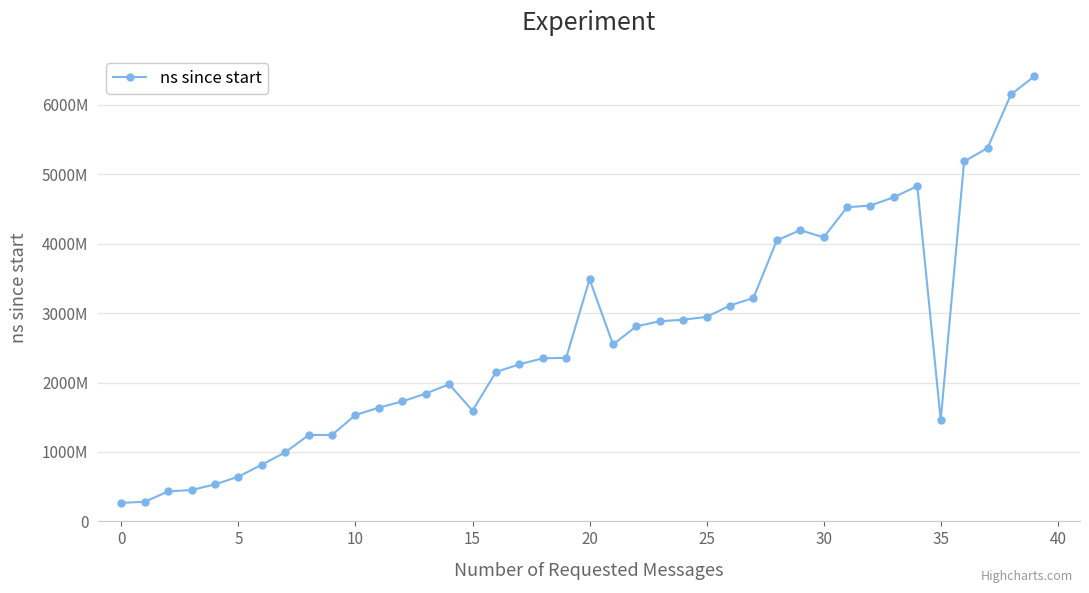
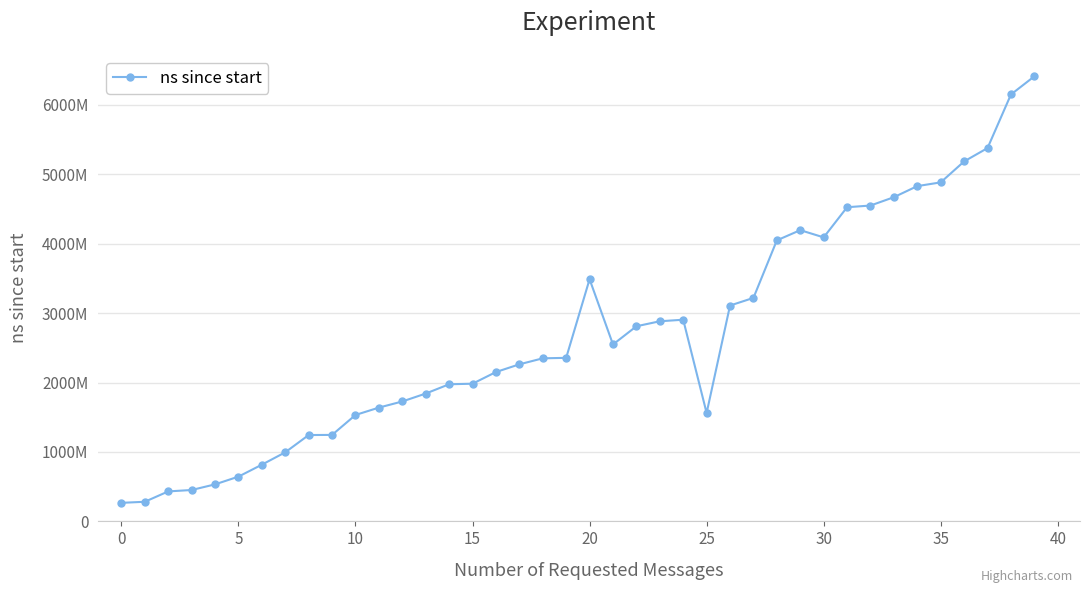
  {
    "0": 300000000,
    "5": 600000000,
    "10": 1500000000,
-   "15": 1600000000,
+   "15": 2000000000,
    "20": 3500000000,
-   "25": 2900000000,
+   "25": 1600000000,
    "30": 4100000000,
-   "35": 1500000000
+   "35": 4900000000
  }
